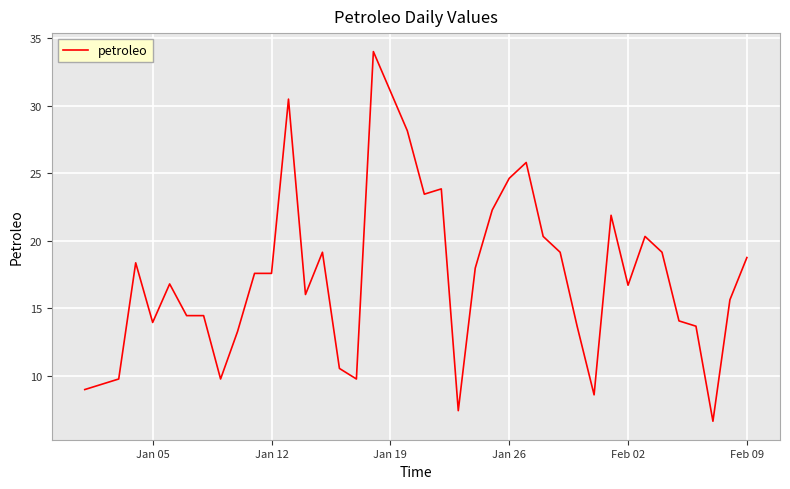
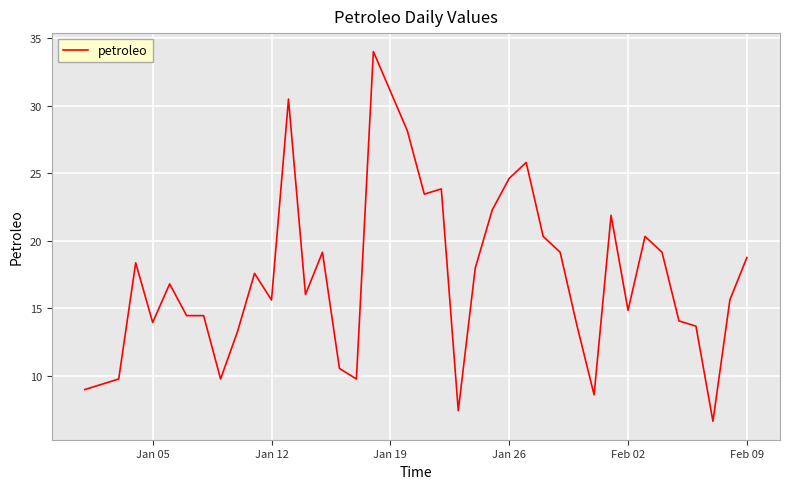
  {
    "Jan 05": 14.0,
-   "Jan 12": 17.6,
+   "Jan 12": 15.6,
    "Jan 19": 31.1,
    "Jan 26": 24.6,
-   "Feb 02": 16.7,
+   "Feb 02": 14.9,
    "Feb 09": 18.8
  }
